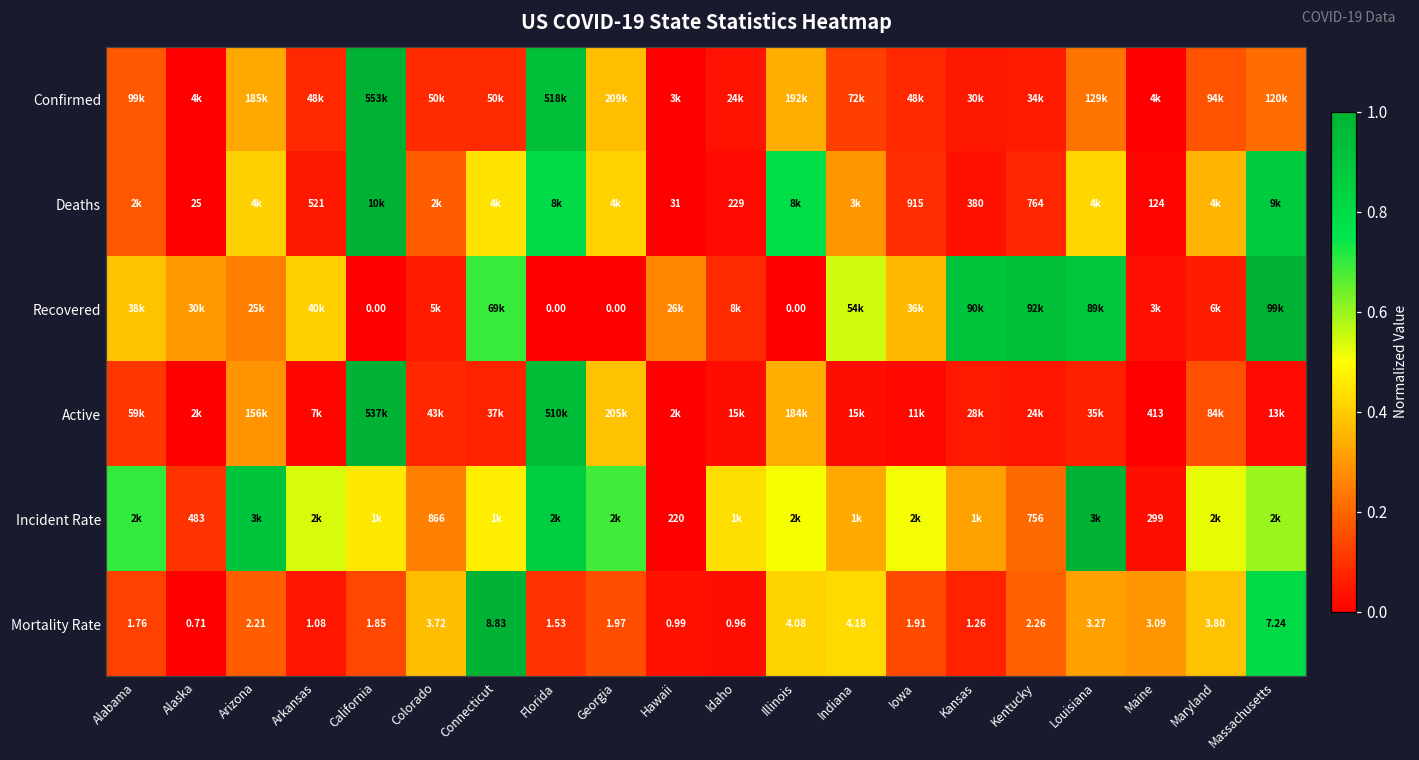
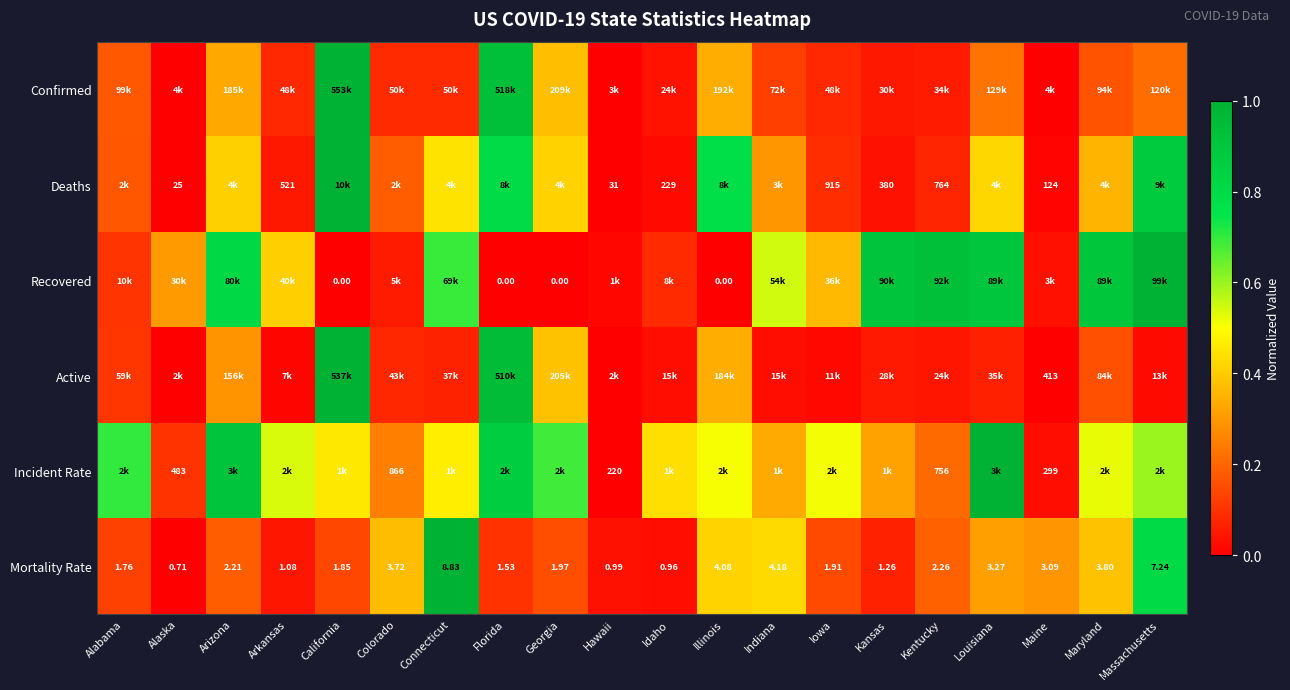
  {
    "Confirmed": {
      "Alabama": "99k",
      "Alaska": "4k",
      "Arizona": "185k",
      "Arkansas": "48k",
      "California": "553k",
      "Colorado": "50k",
      "Connecticut": "50k",
      "Florida": "518k",
      "Georgia": "209k",
      "Hawaii": "3k",
      "Idaho": "24k",
      "Illinois": "192k",
      "Indiana": "72k",
      "Iowa": "48k",
      "Kansas": "30k",
      "Kentucky": "34k",
      "Louisiana": "129k",
      "Maine": "4k",
      "Maryland": "94k",
      "Massachusetts": "120k"
    },
    "Deaths": {
      "Alabama": "2k",
      "Alaska": "25",
      "Arizona": "4k",
      "Arkansas": "521",
      "California": "10k",
      "Colorado": "2k",
      "Connecticut": "4k",
      "Florida": "8k",
      "Georgia": "4k",
      "Hawaii": "31",
      "Idaho": "229",
      "Illinois": "8k",
      "Indiana": "3k",
      "Iowa": "915",
      "Kansas": "380",
      "Kentucky": "764",
      "Louisiana": "4k",
      "Maine": "124",
      "Maryland": "4k",
      "Massachusetts": "9k"
    },
    "Recovered": {
-     "Alabama": "38k",
+     "Alabama": "10k",
      "Alaska": "30k",
-     "Arizona": "25k",
+     "Arizona": "80k",
      "Arkansas": "40k",
      "California": "0.00",
      "Colorado": "5k",
      "Connecticut": "69k",
      "Florida": "0.00",
      "Georgia": "0.00",
-     "Hawaii": "26k",
+     "Hawaii": "1k",
      "Idaho": "8k",
      "Illinois": "0.00",
      "Indiana": "54k",
      "Iowa": "36k",
      "Kansas": "90k",
      "Kentucky": "92k",
      "Louisiana": "89k",
      "Maine": "3k",
-     "Maryland": "6k",
+     "Maryland": "89k",
      "Massachusetts": "99k"
    },
    "Active": {
      "Alabama": "59k",
      "Alaska": "2k",
      "Arizona": "156k",
      "Arkansas": "7k",
      "California": "537k",
      "Colorado": "43k",
      "Connecticut": "37k",
      "Florida": "510k",
      "Georgia": "205k",
      "Hawaii": "2k",
      "Idaho": "15k",
      "Illinois": "184k",
      "Indiana": "15k",
      "Iowa": "11k",
      "Kansas": "28k",
      "Kentucky": "24k",
      "Louisiana": "35k",
      "Maine": "413",
      "Maryland": "84k",
      "Massachusetts": "13k"
    },
    "Incident Rate": {
      "Alabama": "2k",
      "Alaska": "483",
      "Arizona": "3k",
      "Arkansas": "2k",
      "California": "1k",
      "Colorado": "866",
      "Connecticut": "1k",
      "Florida": "2k",
      "Georgia": "2k",
      "Hawaii": "220",
      "Idaho": "1k",
      "Illinois": "2k",
      "Indiana": "1k",
      "Iowa": "2k",
      "Kansas": "1k",
      "Kentucky": "756",
      "Louisiana": "3k",
      "Maine": "299",
      "Maryland": "2k",
      "Massachusetts": "2k"
    },
    "Mortality Rate": {
      "Alabama": "1.76",
      "Alaska": "0.71",
      "Arizona": "2.21",
      "Arkansas": "1.08",
      "California": "1.85",
      "Colorado": "3.72",
      "Connecticut": "8.83",
      "Florida": "1.53",
      "Georgia": "1.97",
      "Hawaii": "0.99",
      "Idaho": "0.96",
      "Illinois": "4.08",
      "Indiana": "4.18",
      "Iowa": "1.91",
      "Kansas": "1.26",
      "Kentucky": "2.26",
      "Louisiana": "3.27",
      "Maine": "3.09",
      "Maryland": "3.80",
      "Massachusetts": "7.24"
    }
  }
